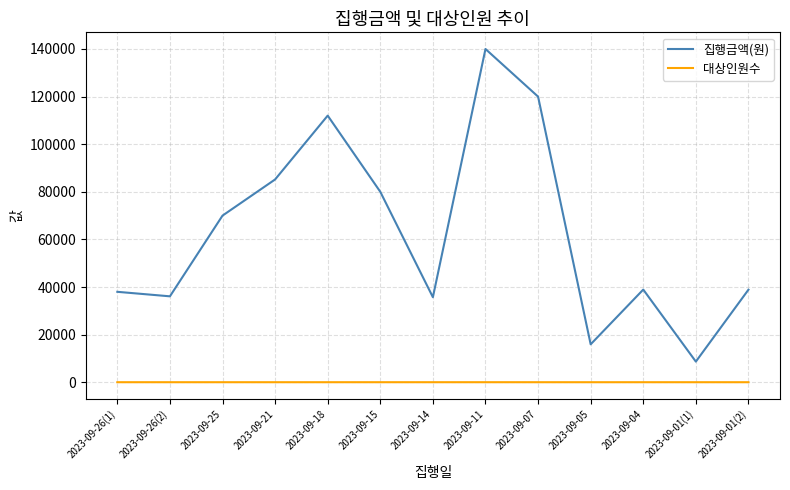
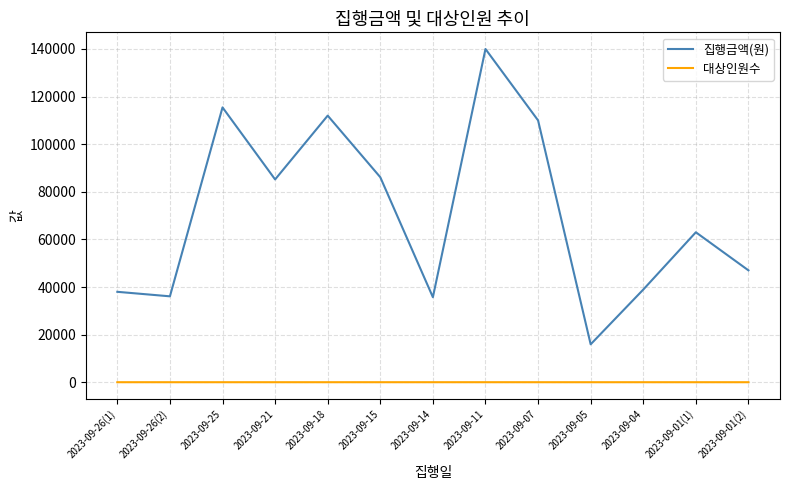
  {
    "집행금액(원)": {
      "2023-09-26(1)": 38000,
      "2023-09-26(2)": 36000,
-     "2023-09-25": 70000,
+     "2023-09-25": 115000,
      "2023-09-21": 85000,
      "2023-09-18": 112000,
-     "2023-09-15": 80000,
+     "2023-09-15": 86000,
      "2023-09-14": 36000,
      "2023-09-11": 140000,
-     "2023-09-07": 120000,
+     "2023-09-07": 110000,
      "2023-09-05": 16000,
      "2023-09-04": 39000,
-     "2023-09-01(1)": 9000,
-     "2023-09-01(2)": 39000
+     "2023-09-01(1)": 63000,
+     "2023-09-01(2)": 47000
    },
    "대상인원수": {
      "2023-09-26(1)": 0,
      "2023-09-26(2)": 0,
      "2023-09-25": 0,
      "2023-09-21": 0,
      "2023-09-18": 0,
      "2023-09-15": 0,
      "2023-09-14": 0,
      "2023-09-11": 0,
      "2023-09-07": 0,
      "2023-09-05": 0,
      "2023-09-04": 0,
      "2023-09-01(1)": 0,
      "2023-09-01(2)": 0
    }
  }
